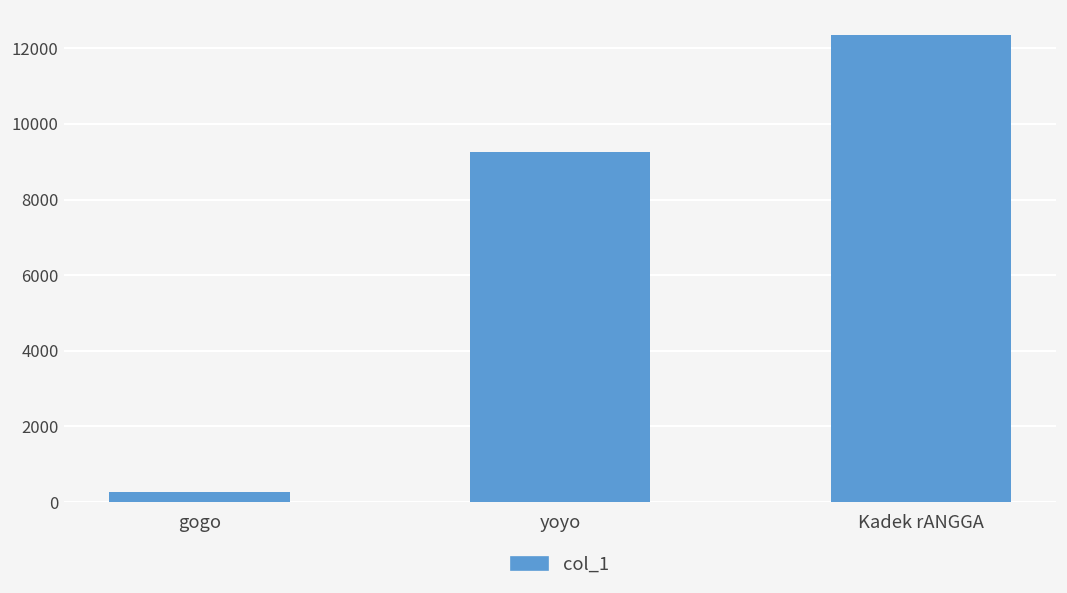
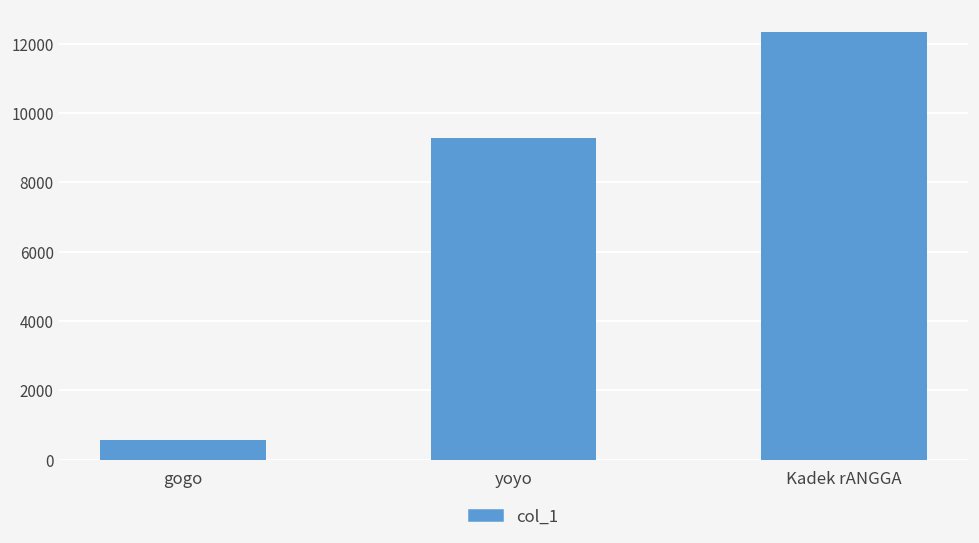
  {
-   "gogo": 300,
+   "gogo": 600,
    "yoyo": 9300,
    "Kadek rANGGA": 12300
  }
